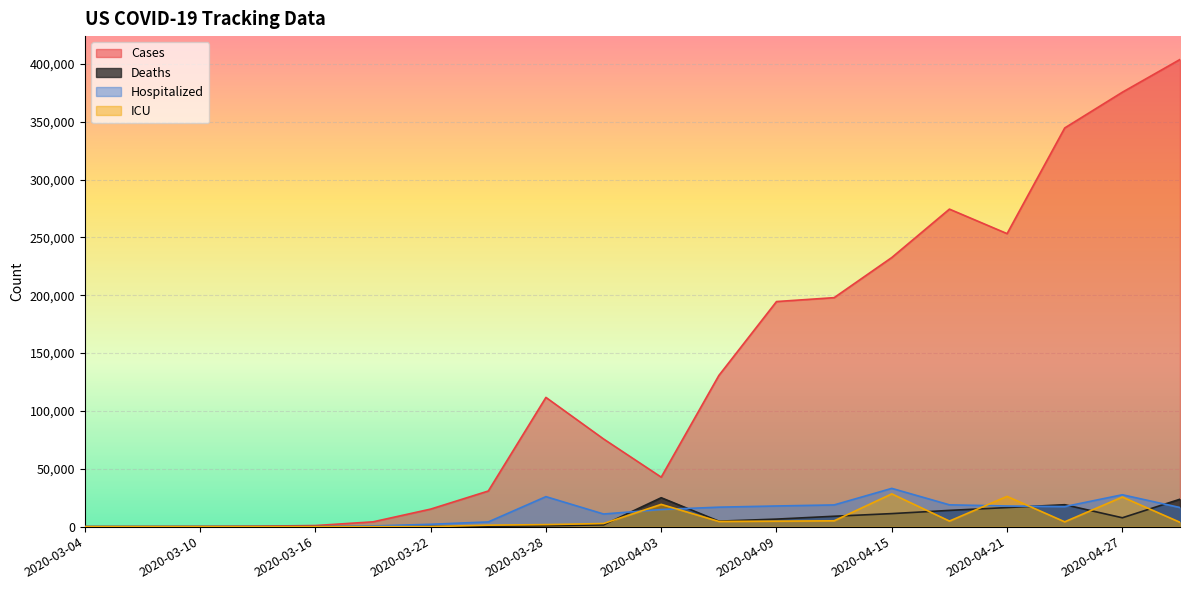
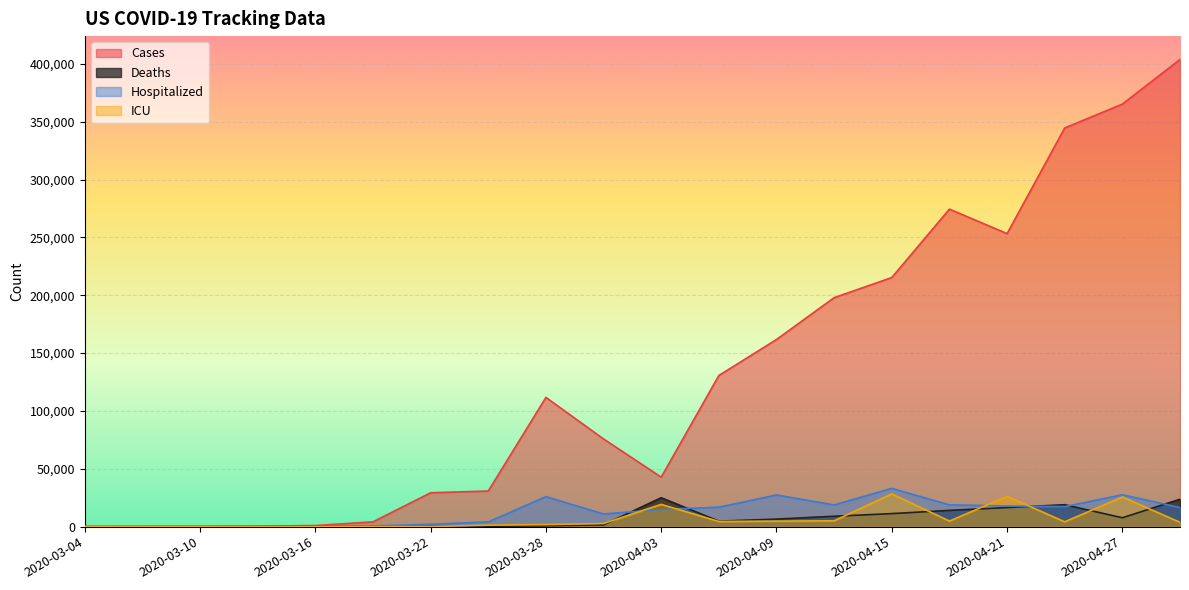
  {
    "Cases": {
-     "2020-03-22": "15,000",
+     "2020-03-22": "29,000",
      "2020-03-28": "112,000",
      "2020-04-03": "43,000",
-     "2020-04-09": "195,000",
-     "2020-04-15": "233,000",
+     "2020-04-09": "162,000",
+     "2020-04-15": "215,000",
      "2020-04-21": "253,000",
-     "2020-04-27": "376,000"
+     "2020-04-27": "365,000"
    },
    "Deaths": {
      "2020-04-03": "25,000",
      "2020-04-15": "11,000",
      "2020-04-27": "8,000"
    },
    "Hospitalized": {
      "2020-03-28": "26,000",
      "2020-04-03": "15,000",
-     "2020-04-09": "18,000",
+     "2020-04-09": "27,000",
      "2020-04-15": "33,000"
    },
    "ICU": {
      "2020-04-03": "19,000",
      "2020-04-15": "28,000",
      "2020-04-21": "26,000"
    }
  }
